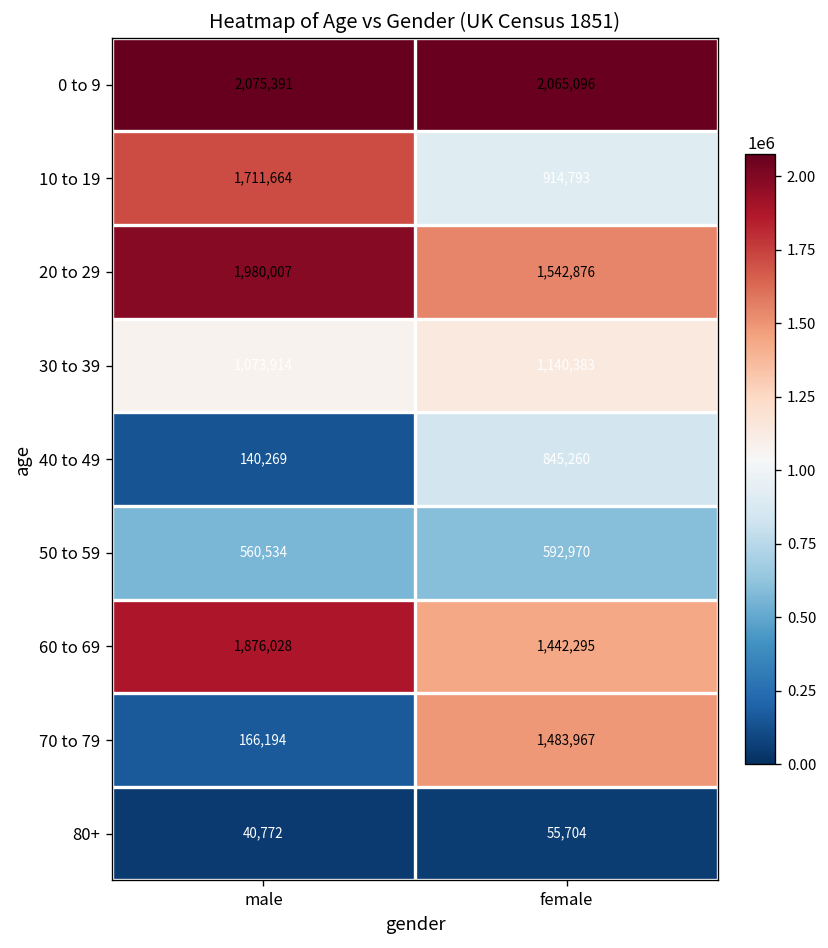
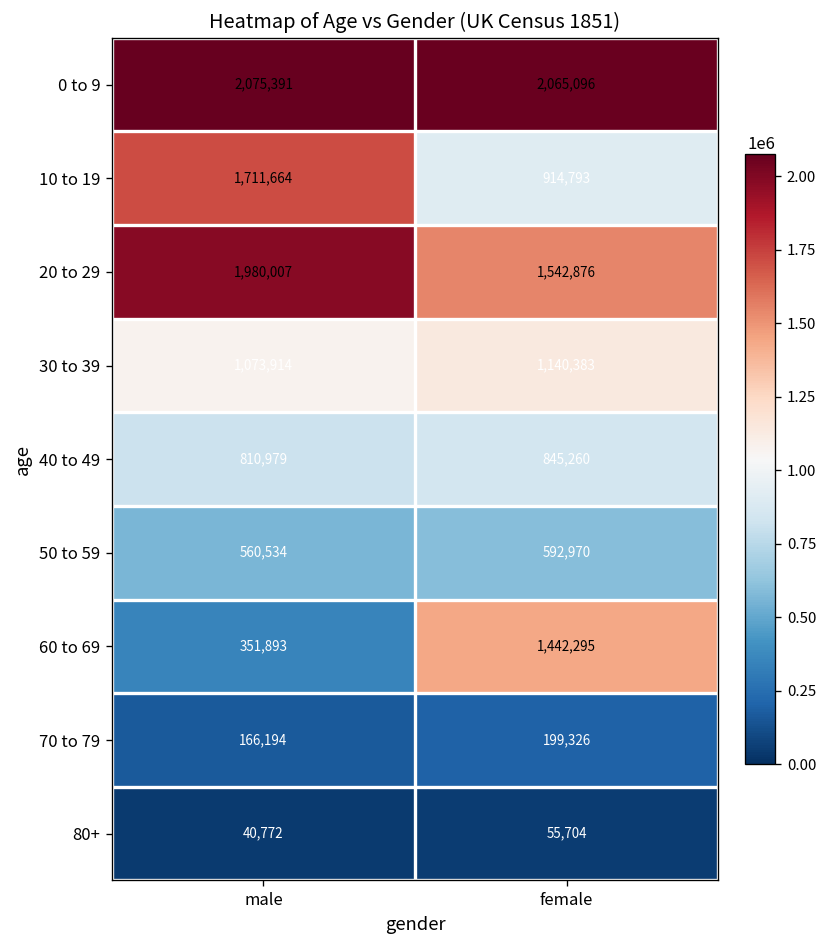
  {
    "0 to 9": {
      "male": "2,075,391",
      "female": "2,065,096"
    },
    "10 to 19": {
      "male": "1,711,664"
    },
    "20 to 29": {
      "male": "1,980,007",
      "female": "1,542,876"
    },
    "40 to 49": {
-     "male": "140,269"
+     "male": "810,979"
    },
    "50 to 59": {
      "male": "560,534",
      "female": "592,970"
    },
    "60 to 69": {
-     "male": "1,876,028",
+     "male": "351,893",
      "female": "1,442,295"
    },
    "70 to 79": {
      "male": "166,194",
-     "female": "1,483,967"
+     "female": "199,326"
    },
    "80+": {
      "male": "40,772",
      "female": "55,704"
    }
  }
